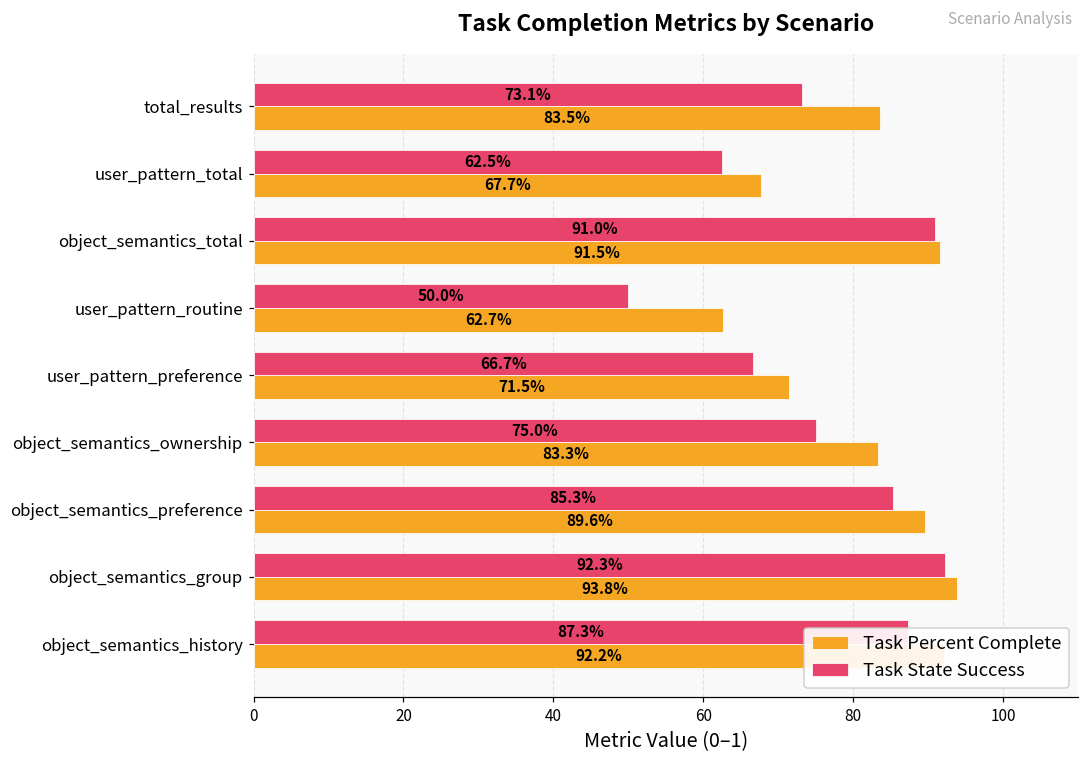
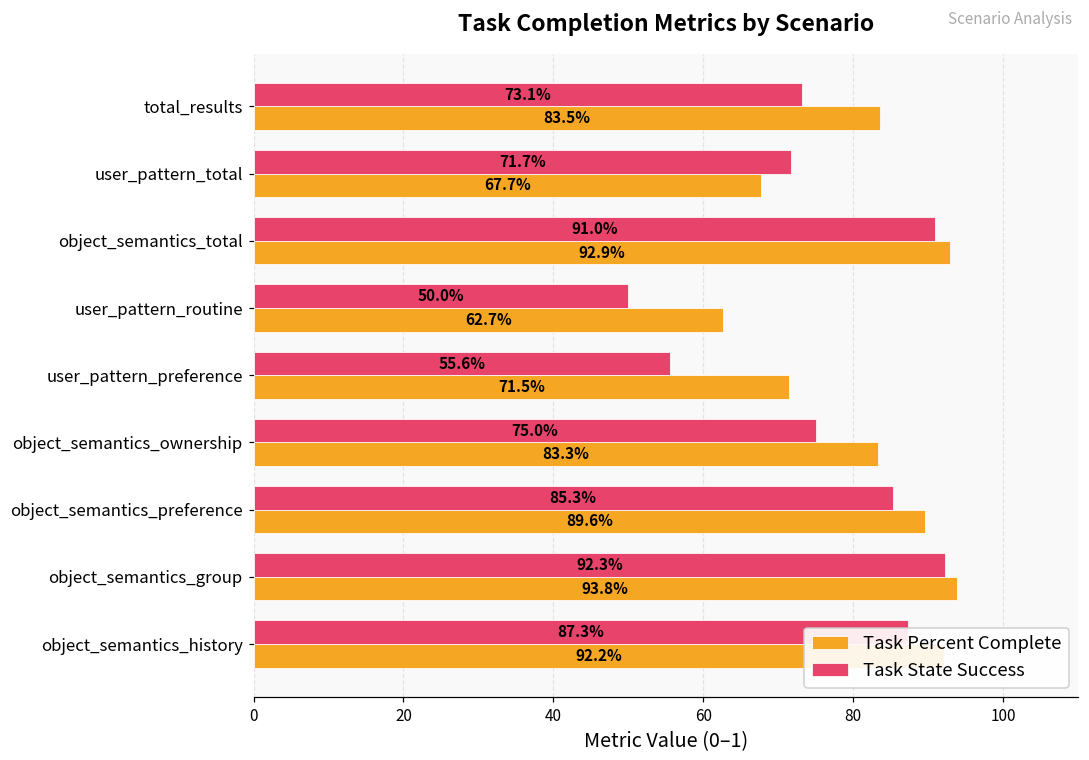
  {
    "Task Percent Complete": {
      "total_results": "83.5%",
      "user_pattern_total": "67.7%",
-     "object_semantics_total": "91.5%",
+     "object_semantics_total": "92.9%",
      "user_pattern_routine": "62.7%",
      "user_pattern_preference": "71.5%",
      "object_semantics_ownership": "83.3%",
      "object_semantics_preference": "89.6%",
      "object_semantics_group": "93.8%"
    },
    "Task State Success": {
      "total_results": "73.1%",
-     "user_pattern_total": "62.5%",
+     "user_pattern_total": "71.7%",
      "object_semantics_total": "91.0%",
      "user_pattern_routine": "50.0%",
-     "user_pattern_preference": "66.7%",
+     "user_pattern_preference": "55.6%",
      "object_semantics_ownership": "75.0%",
      "object_semantics_preference": "85.3%",
      "object_semantics_group": "92.3%"
    }
  }
